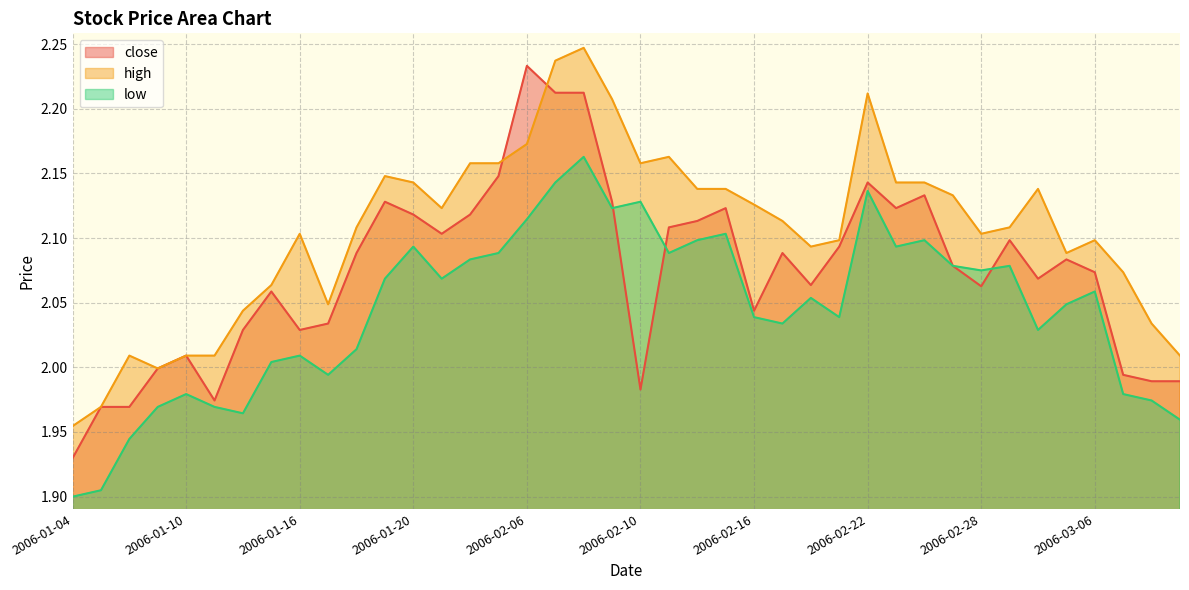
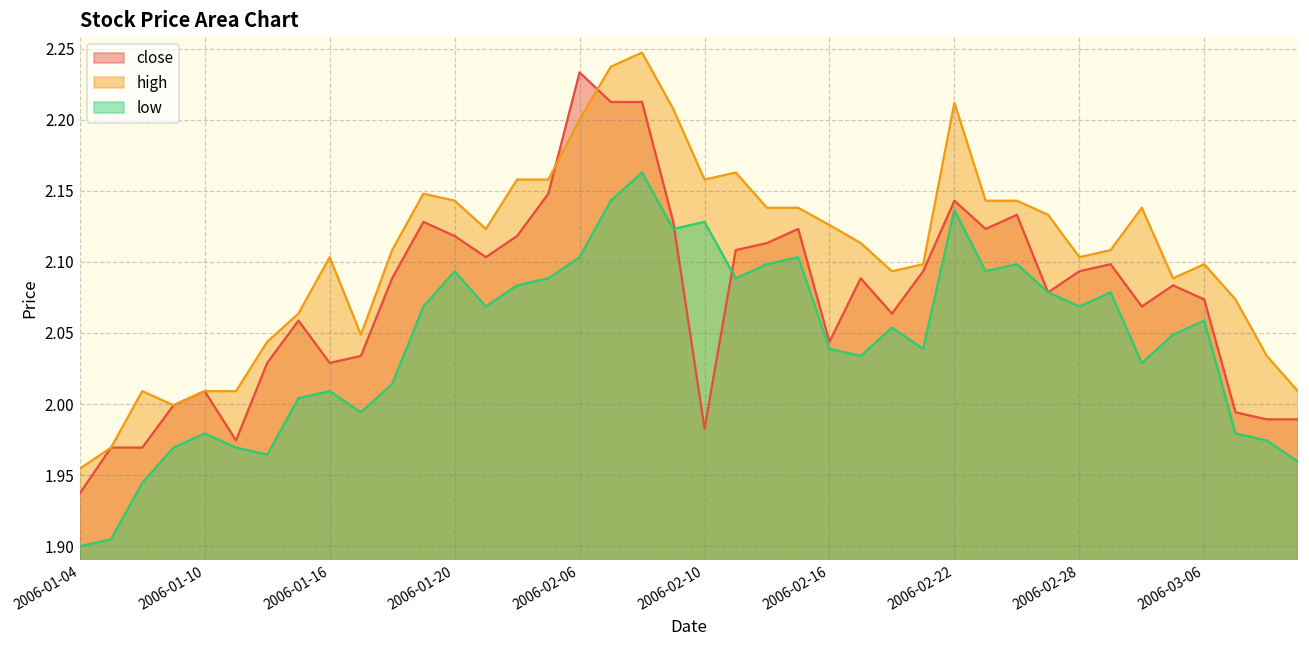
  {
    "close": {
-     "2006-01-04": 1.930,
+     "2006-01-04": 1.937,
      "2006-01-16": 2.029,
      "2006-01-20": 2.118,
      "2006-02-06": 2.233,
      "2006-02-10": 1.983,
      "2006-02-16": 2.044,
      "2006-02-22": 2.143,
-     "2006-02-28": 2.063,
+     "2006-02-28": 2.093,
      "2006-03-06": 2.074
    },
    "high": {
      "2006-01-04": 1.954,
      "2006-01-16": 2.103,
      "2006-01-20": 2.143,
-     "2006-02-06": 2.173,
+     "2006-02-06": 2.200,
      "2006-02-10": 2.158,
      "2006-02-16": 2.126,
      "2006-02-22": 2.212,
      "2006-02-28": 2.103,
      "2006-03-06": 2.098
    },
    "low": {
      "2006-01-04": 1.900,
      "2006-01-10": 1.979,
      "2006-01-16": 2.009,
      "2006-01-20": 2.093,
-     "2006-02-06": 2.115,
+     "2006-02-06": 2.103,
      "2006-02-10": 2.128,
      "2006-02-16": 2.039,
      "2006-02-22": 2.136,
-     "2006-02-28": 2.075,
+     "2006-02-28": 2.069,
      "2006-03-06": 2.059
    }
  }
